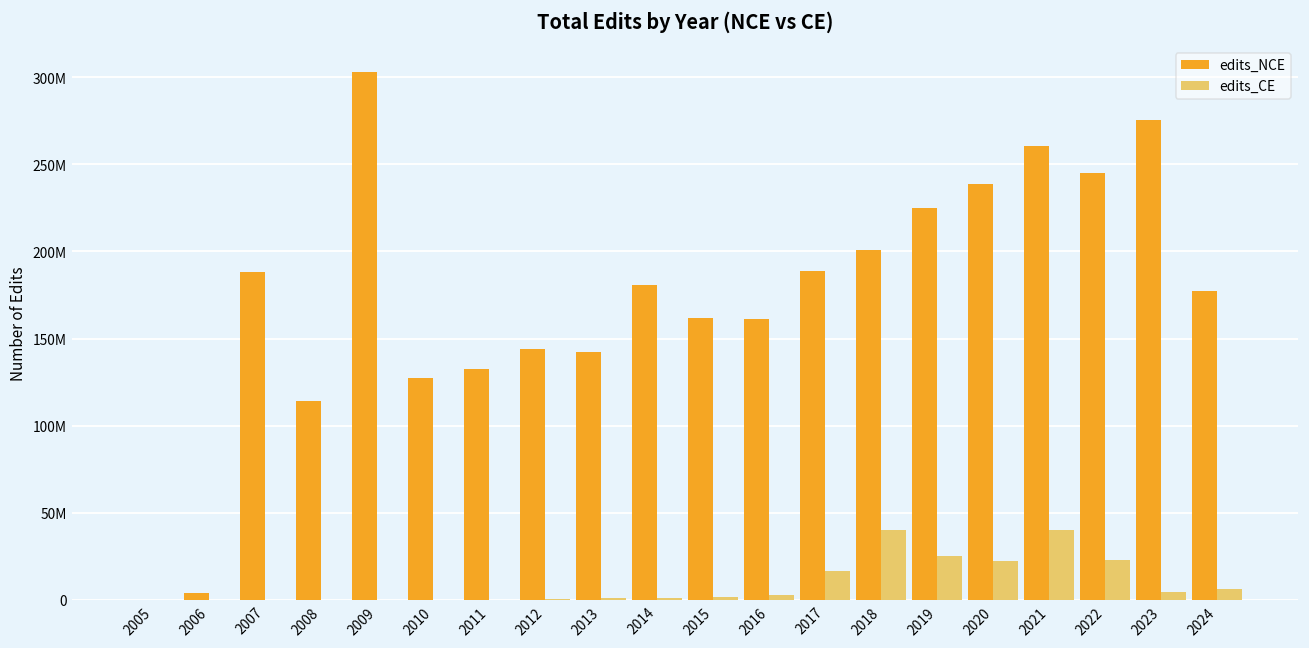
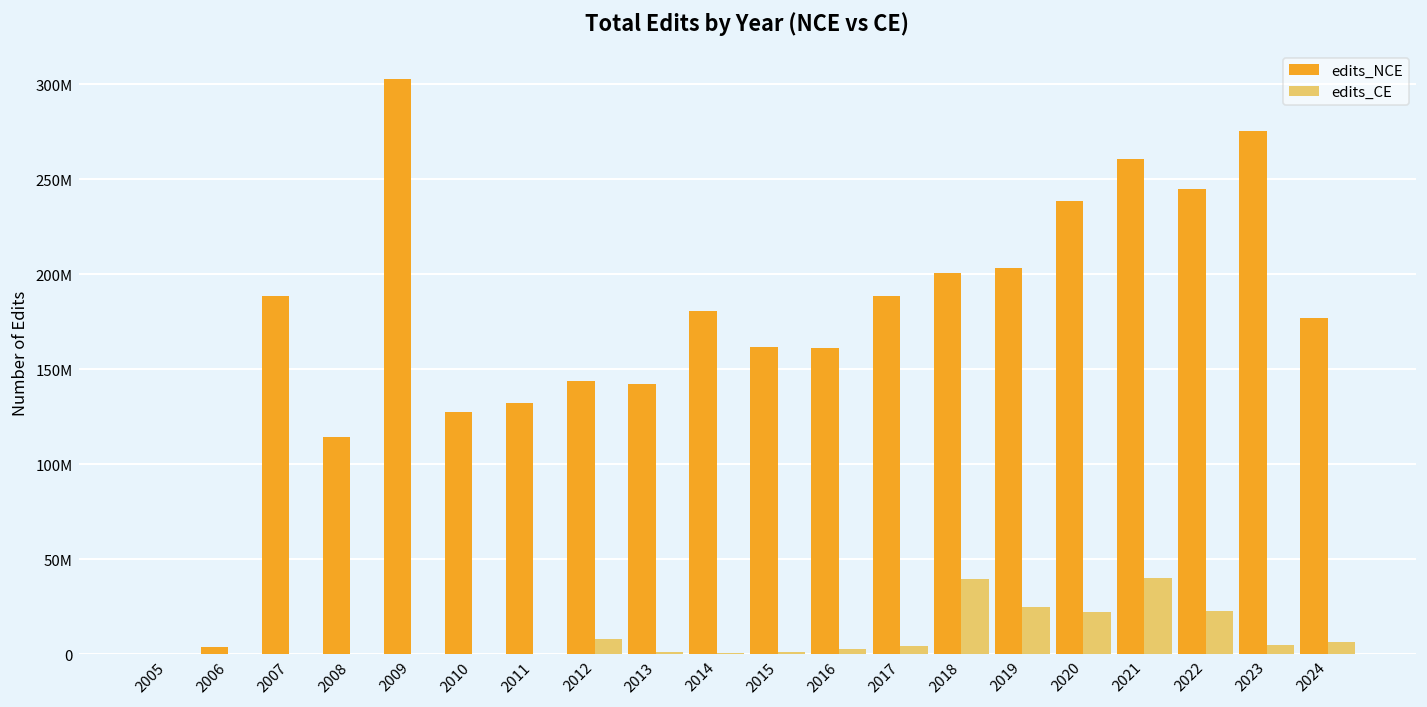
  {
    "edits_NCE": {
      "2006": 4000000,
      "2007": 188000000,
      "2008": 114000000,
      "2009": 303000000,
      "2010": 127000000,
      "2011": 132000000,
      "2012": 144000000,
      "2013": 142000000,
      "2014": 181000000,
      "2015": 162000000,
      "2016": 161000000,
      "2017": 189000000,
      "2018": 201000000,
-     "2019": 225000000,
+     "2019": 204000000,
      "2020": 239000000,
      "2021": 261000000,
      "2022": 245000000,
      "2023": 275000000,
      "2024": 177000000
    },
    "edits_CE": {
      "2005": 0,
      "2006": 0,
      "2007": 0,
-     "2012": 1000000,
+     "2012": 8000000,
      "2016": 3000000,
-     "2017": 17000000,
+     "2017": 4000000,
      "2018": 40000000,
      "2019": 25000000,
      "2020": 22000000,
      "2021": 40000000,
      "2022": 23000000,
      "2023": 5000000,
      "2024": 6000000
    }
  }
